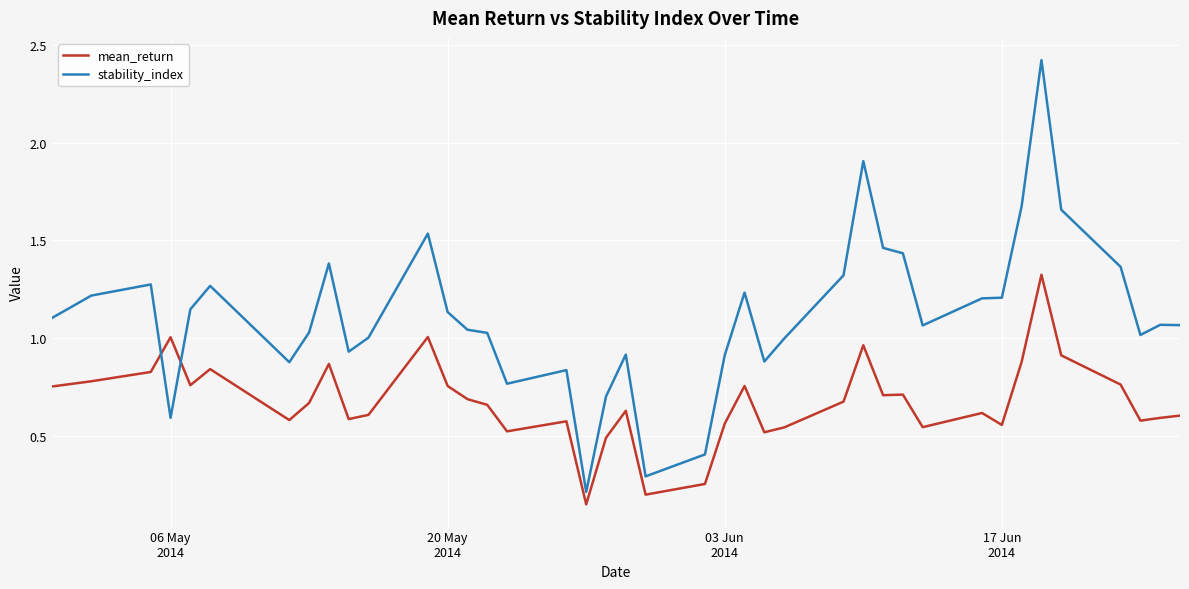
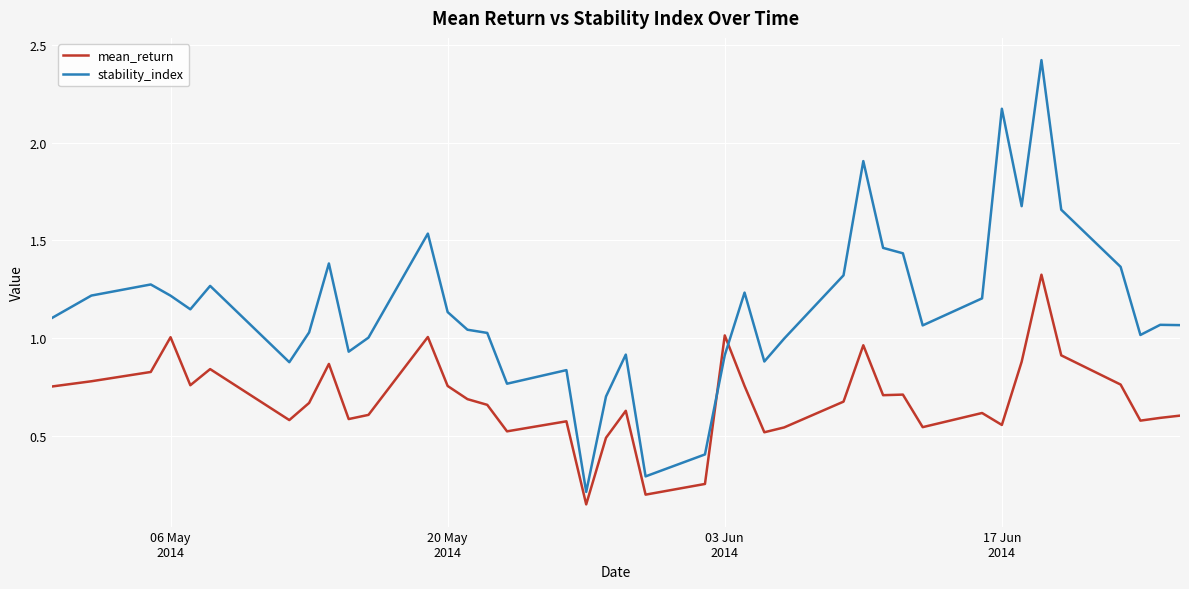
  {
    "mean_return": {
      "06 May 2014": 1.00,
      "20 May 2014": 0.76,
-     "03 Jun 2014": 0.56,
+     "03 Jun 2014": 1.01,
      "17 Jun 2014": 0.56
    },
    "stability_index": {
-     "06 May 2014": 0.59,
+     "06 May 2014": 1.22,
      "20 May 2014": 1.13,
      "03 Jun 2014": 0.91,
-     "17 Jun 2014": 1.21
+     "17 Jun 2014": 2.17
    }
  }
